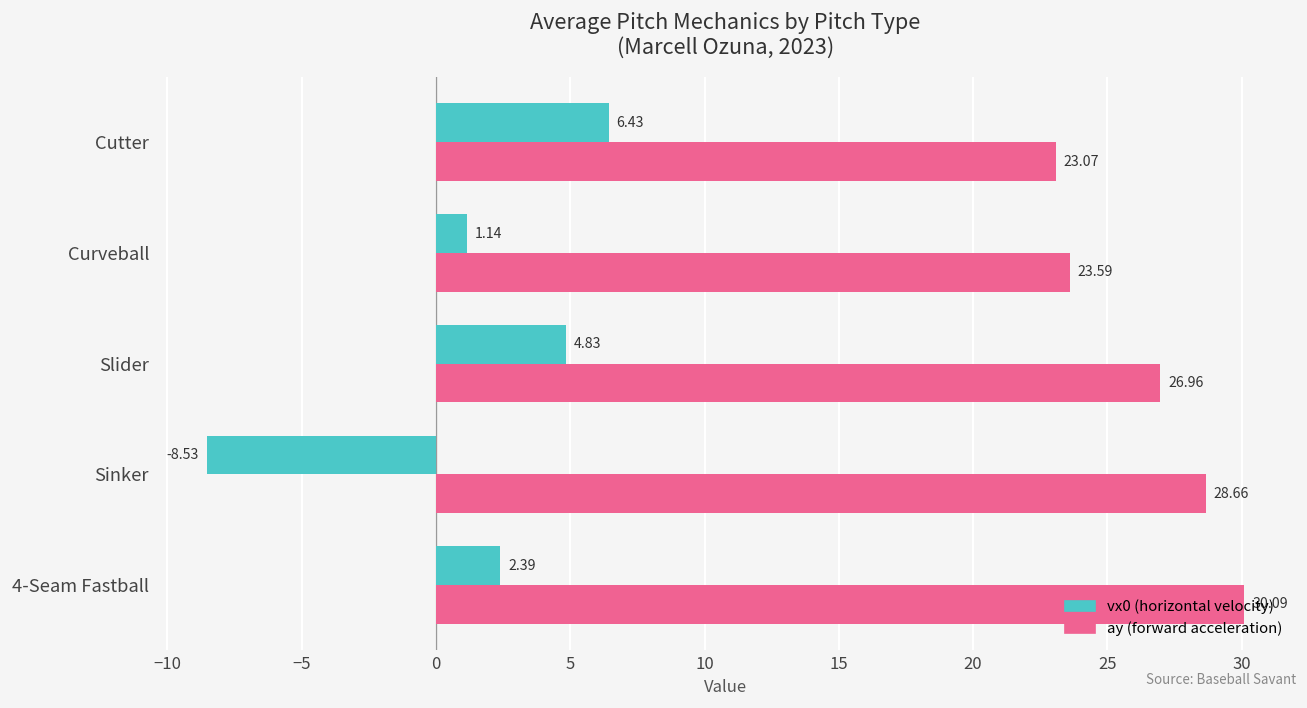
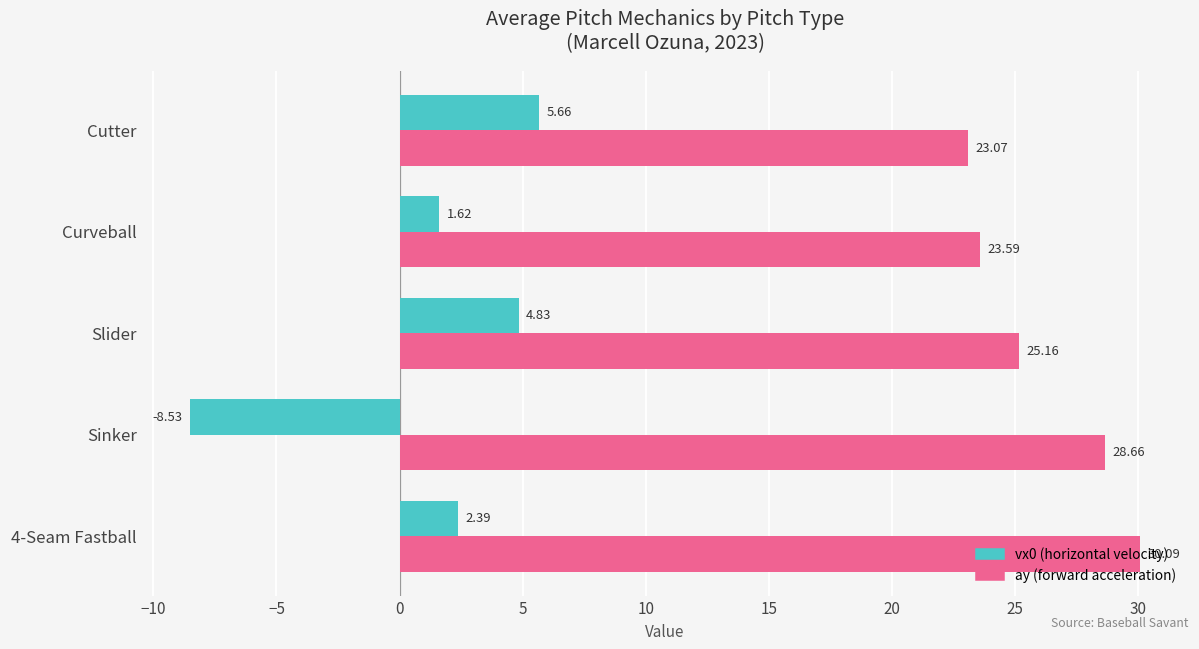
  {
    "vx0 (horizontal velocity)": {
-     "Cutter": 6.43,
-     "Curveball": 1.14,
+     "Cutter": 5.66,
+     "Curveball": 1.62,
      "Slider": 4.83,
      "Sinker": -8.53,
      "4-Seam Fastball": 2.39
    },
    "ay (forward acceleration)": {
      "Cutter": 23.07,
      "Curveball": 23.59,
-     "Slider": 26.96,
+     "Slider": 25.16,
      "Sinker": 28.66,
      "4-Seam Fastball": 30.09
    }
  }
